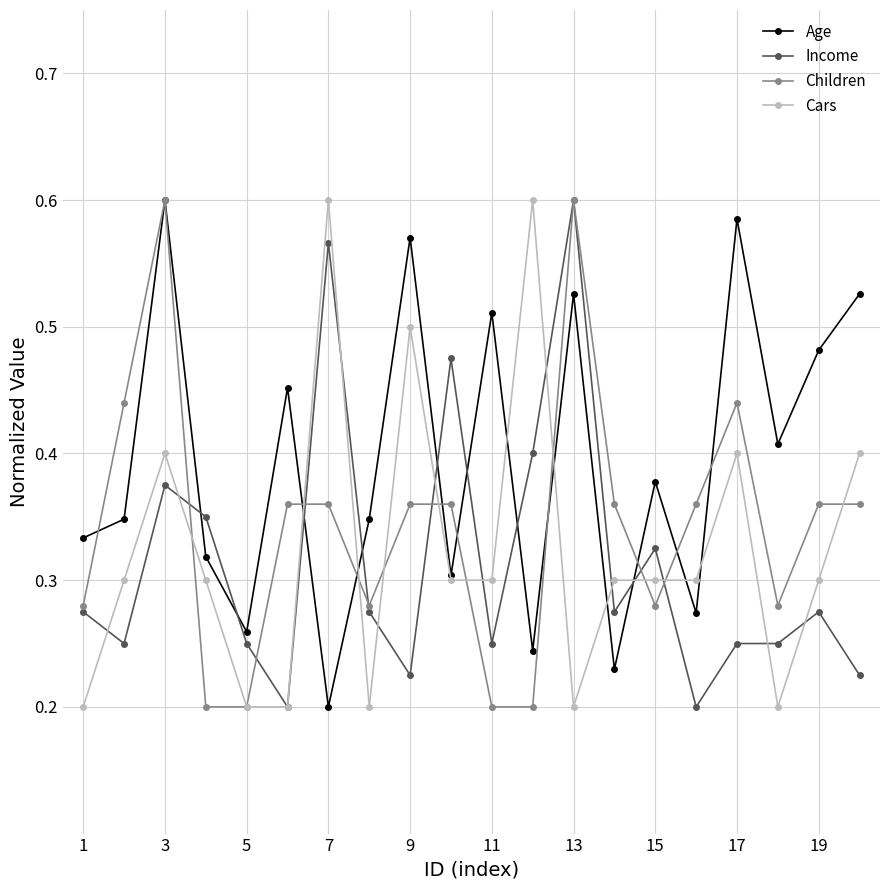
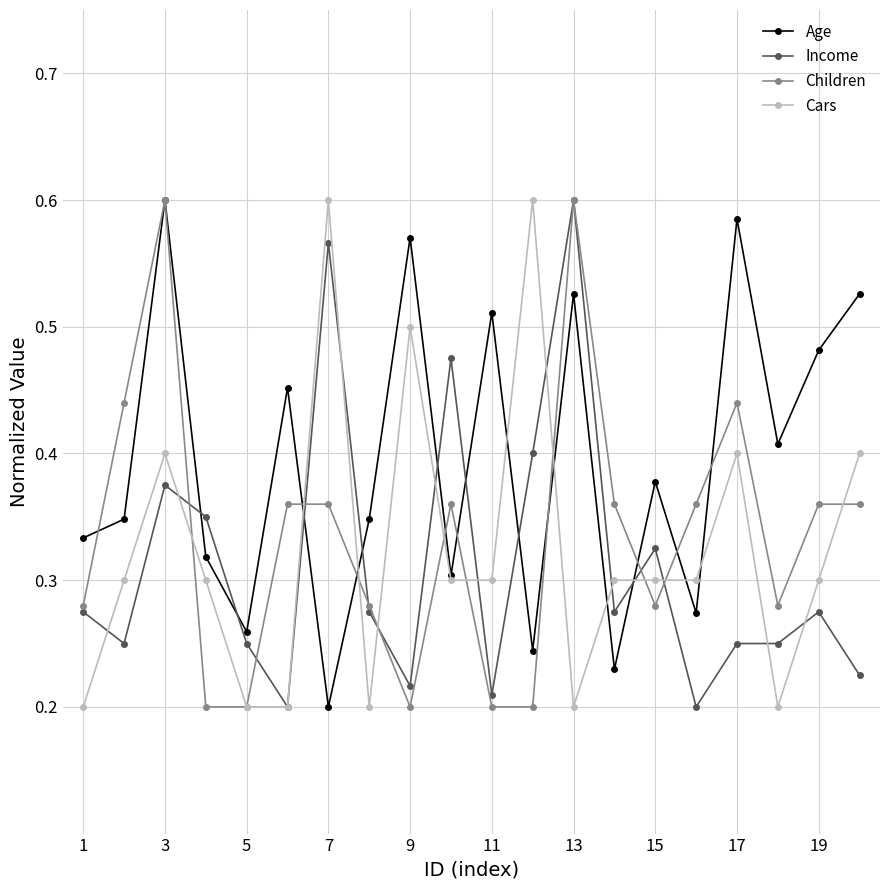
  {
    "Age": {
      "1": 0.333,
      "5": 0.259,
      "7": 0.200,
      "9": 0.570,
      "11": 0.511,
      "13": 0.526,
      "15": 0.378,
      "17": 0.585,
      "19": 0.481
    },
    "Income": {
      "1": 0.275,
      "3": 0.375,
      "5": 0.250,
      "7": 0.566,
-     "9": 0.225,
-     "11": 0.250,
+     "9": 0.217,
+     "11": 0.209,
      "15": 0.325,
      "17": 0.250,
      "19": 0.275
    },
    "Children": {
      "1": 0.280,
      "7": 0.360,
-     "9": 0.360,
+     "9": 0.200,
      "11": 0.200,
      "15": 0.280,
      "17": 0.440,
      "19": 0.360
    },
    "Cars": {
      "1": 0.200,
      "3": 0.400,
      "7": 0.600,
      "9": 0.500,
      "11": 0.300,
      "13": 0.200,
      "15": 0.300,
      "17": 0.400,
      "19": 0.300
    }
  }
